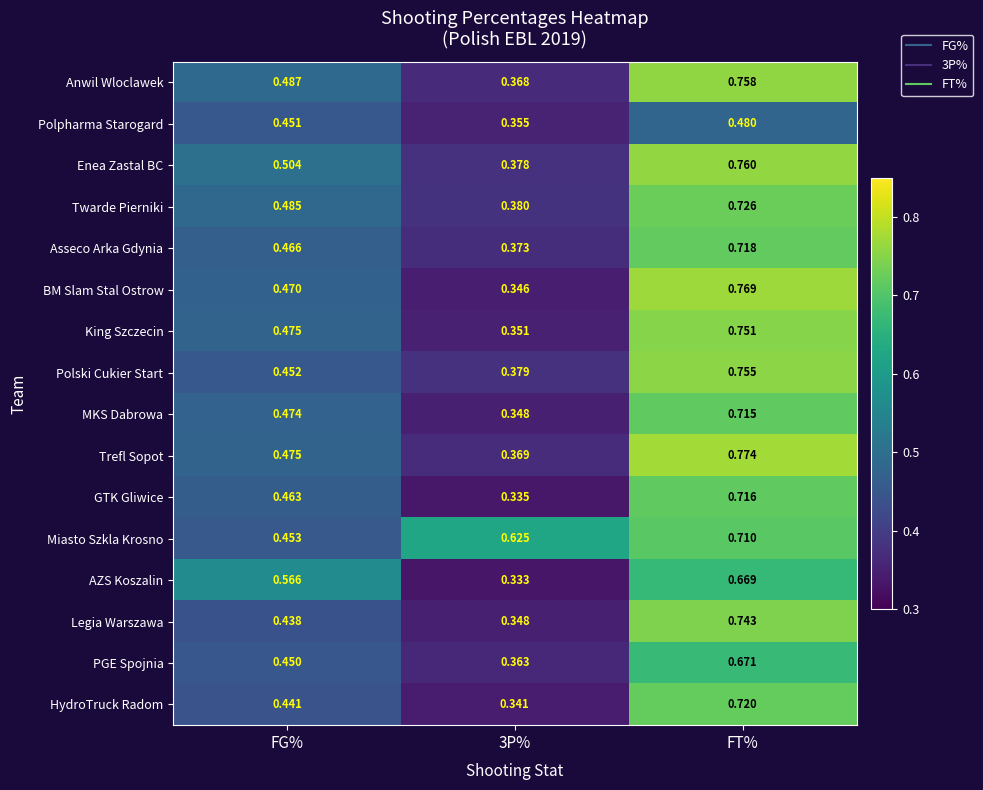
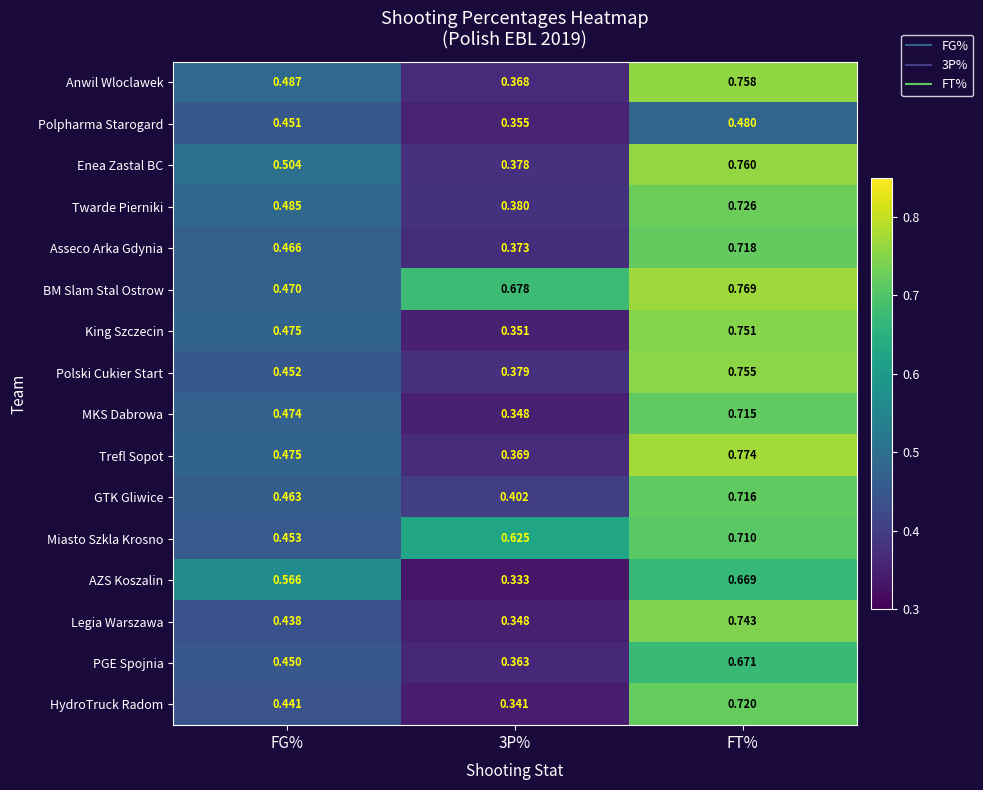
  {
    "Anwil Wloclawek": {
      "FG%": 0.487,
      "3P%": 0.368,
      "FT%": 0.758
    },
    "Polpharma Starogard": {
      "FG%": 0.451,
      "3P%": 0.355,
      "FT%": 0.480
    },
    "Enea Zastal BC": {
      "FG%": 0.504,
      "3P%": 0.378,
      "FT%": 0.760
    },
    "Twarde Pierniki": {
      "FG%": 0.485,
      "3P%": 0.380,
      "FT%": 0.726
    },
    "Asseco Arka Gdynia": {
      "FG%": 0.466,
      "3P%": 0.373,
      "FT%": 0.718
    },
    "BM Slam Stal Ostrow": {
      "FG%": 0.470,
-     "3P%": 0.346,
+     "3P%": 0.678,
      "FT%": 0.769
    },
    "King Szczecin": {
      "FG%": 0.475,
      "3P%": 0.351,
      "FT%": 0.751
    },
    "Polski Cukier Start": {
      "FG%": 0.452,
      "3P%": 0.379,
      "FT%": 0.755
    },
    "MKS Dabrowa": {
      "FG%": 0.474,
      "3P%": 0.348,
      "FT%": 0.715
    },
    "Trefl Sopot": {
      "FG%": 0.475,
      "3P%": 0.369,
      "FT%": 0.774
    },
    "GTK Gliwice": {
      "FG%": 0.463,
-     "3P%": 0.335,
+     "3P%": 0.402,
      "FT%": 0.716
    },
    "Miasto Szkla Krosno": {
      "FG%": 0.453,
      "3P%": 0.625,
      "FT%": 0.710
    },
    "AZS Koszalin": {
      "FG%": 0.566,
      "3P%": 0.333,
      "FT%": 0.669
    },
    "Legia Warszawa": {
      "FG%": 0.438,
      "3P%": 0.348,
      "FT%": 0.743
    },
    "PGE Spojnia": {
      "FG%": 0.450,
      "3P%": 0.363,
      "FT%": 0.671
    },
    "HydroTruck Radom": {
      "FG%": 0.441,
      "3P%": 0.341,
      "FT%": 0.720
    }
  }
